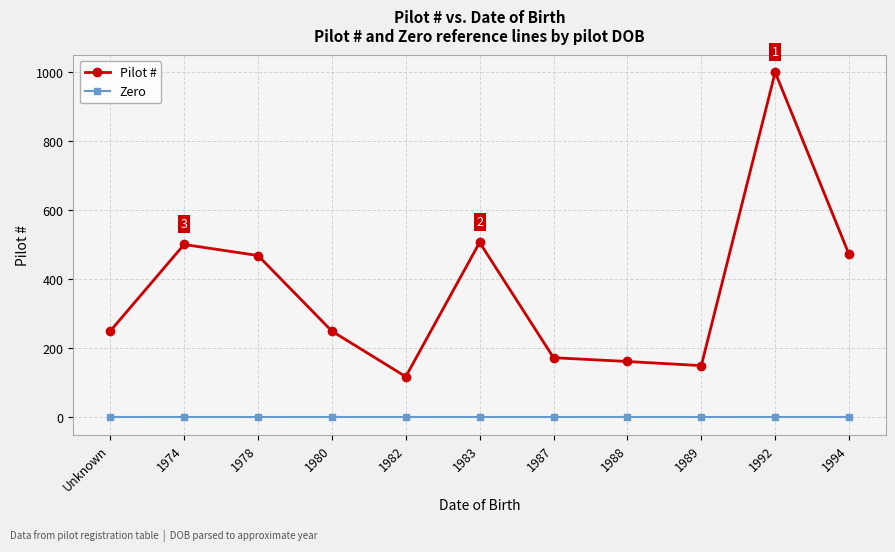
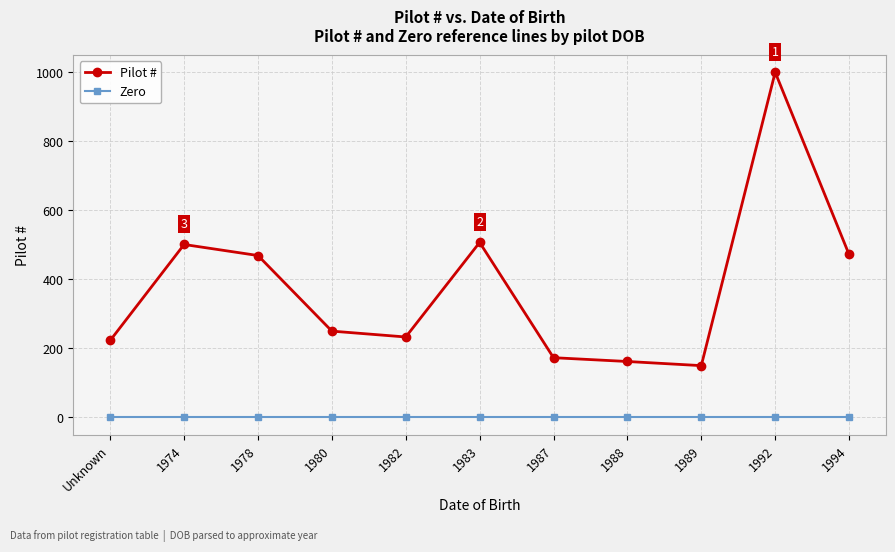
  {
    "Pilot #": {
-     "Unknown": 250,
+     "Unknown": 220,
      "1978": 470,
      "1980": 250,
-     "1982": 120,
+     "1982": 230,
      "1987": 170,
      "1988": 160,
      "1989": 150,
      "1994": 470
    },
    "Zero": {
      "Unknown": 0,
      "1974": 0,
      "1978": 0,
      "1980": 0,
      "1982": 0,
      "1983": 0,
      "1987": 0,
      "1988": 0,
      "1989": 0,
      "1992": 0,
      "1994": 0
    }
  }
